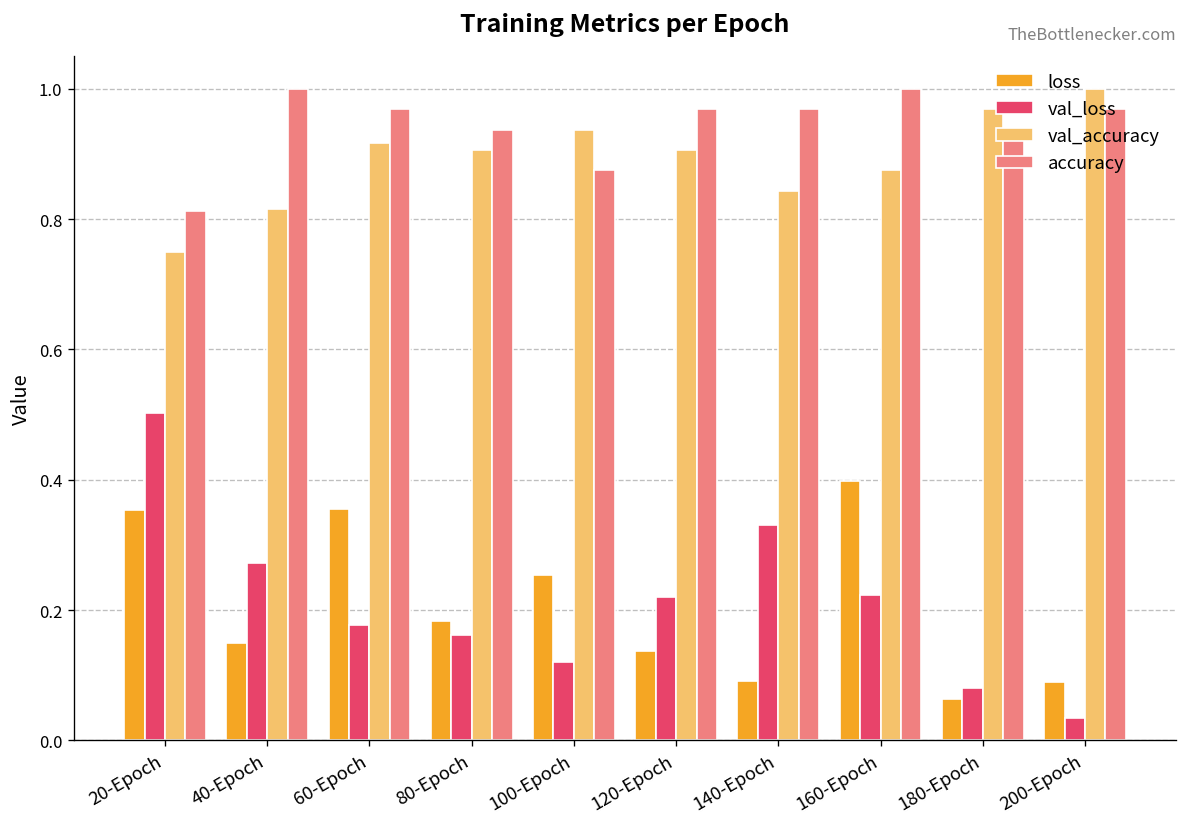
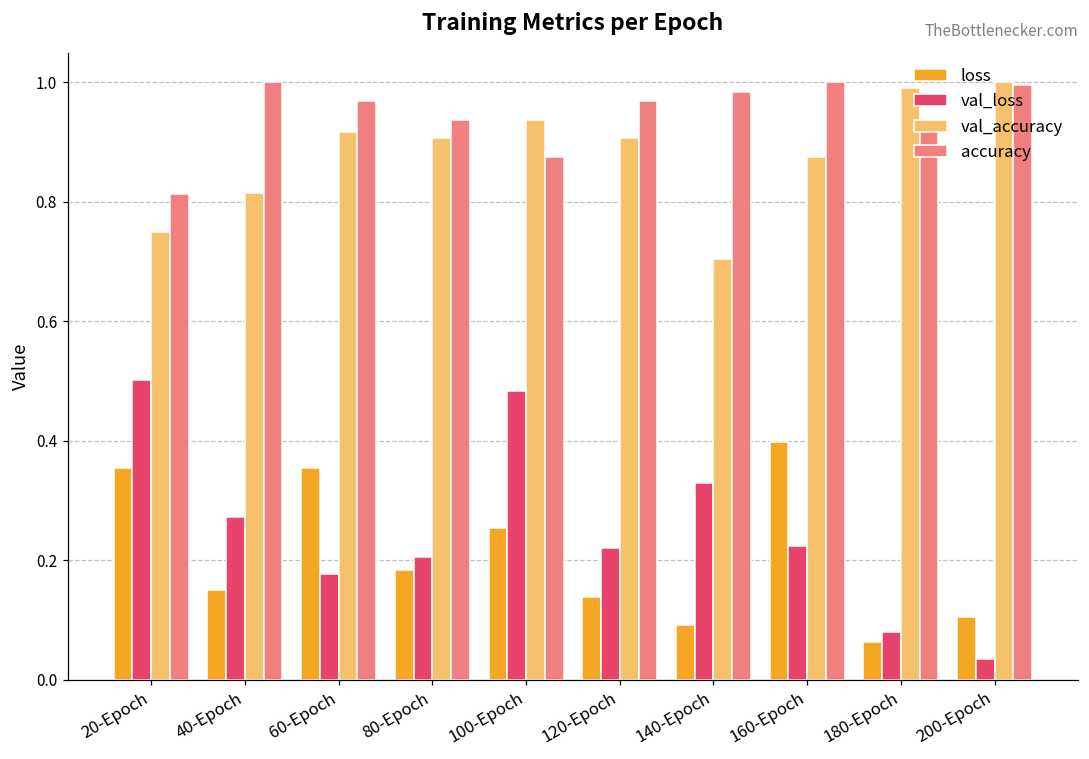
  {
    "loss": {
      "20-Epoch": 0.35,
      "40-Epoch": 0.15,
      "60-Epoch": 0.35,
      "80-Epoch": 0.18,
      "100-Epoch": 0.25,
      "120-Epoch": 0.14,
      "140-Epoch": 0.09,
      "160-Epoch": 0.40,
      "180-Epoch": 0.06,
-     "200-Epoch": 0.09
+     "200-Epoch": 0.11
    },
    "val_loss": {
      "20-Epoch": 0.50,
      "40-Epoch": 0.27,
      "60-Epoch": 0.18,
-     "80-Epoch": 0.16,
-     "100-Epoch": 0.12,
+     "80-Epoch": 0.21,
+     "100-Epoch": 0.48,
      "120-Epoch": 0.22,
      "140-Epoch": 0.33,
      "160-Epoch": 0.22,
      "180-Epoch": 0.08,
      "200-Epoch": 0.03
    },
    "val_accuracy": {
      "20-Epoch": 0.75,
      "40-Epoch": 0.82,
      "60-Epoch": 0.92,
      "80-Epoch": 0.91,
      "100-Epoch": 0.94,
      "120-Epoch": 0.91,
-     "140-Epoch": 0.84,
+     "140-Epoch": 0.70,
      "160-Epoch": 0.88,
-     "180-Epoch": 0.97,
+     "180-Epoch": 0.99,
      "200-Epoch": 1.00
    },
    "accuracy": {
      "20-Epoch": 0.81,
      "40-Epoch": 1.00,
      "60-Epoch": 0.97,
      "80-Epoch": 0.94,
      "100-Epoch": 0.88,
      "120-Epoch": 0.97,
-     "140-Epoch": 0.97,
+     "140-Epoch": 0.98,
      "160-Epoch": 1.00,
      "180-Epoch": 0.94,
-     "200-Epoch": 0.97
+     "200-Epoch": 1.00
    }
  }
